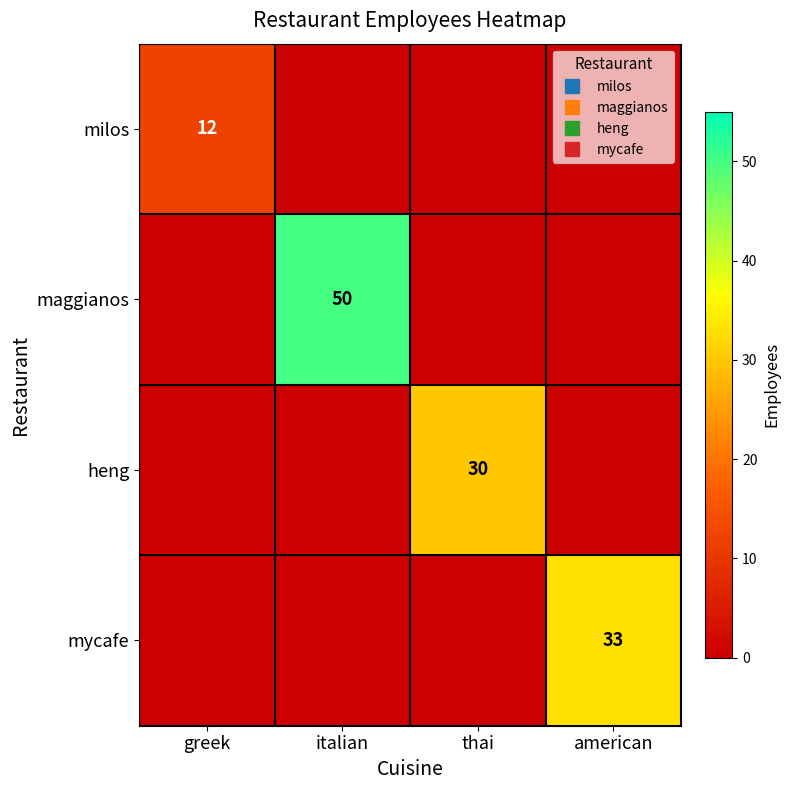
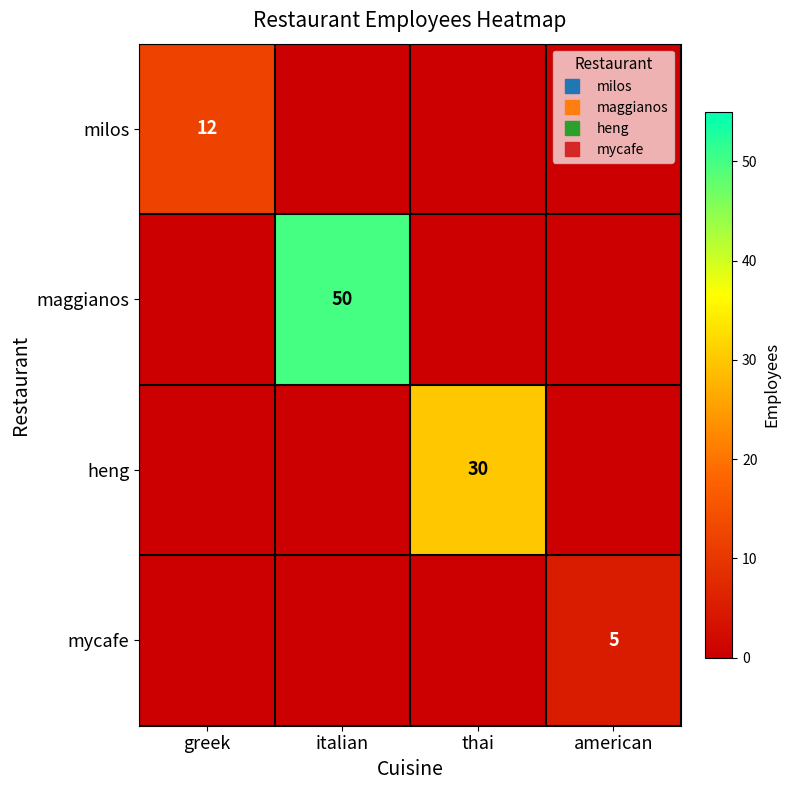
  {
    "milos": {
      "greek": 12
    },
    "maggianos": {
      "italian": 50
    },
    "heng": {
      "thai": 30
    },
    "mycafe": {
-     "american": 33
+     "american": 5
    }
  }
